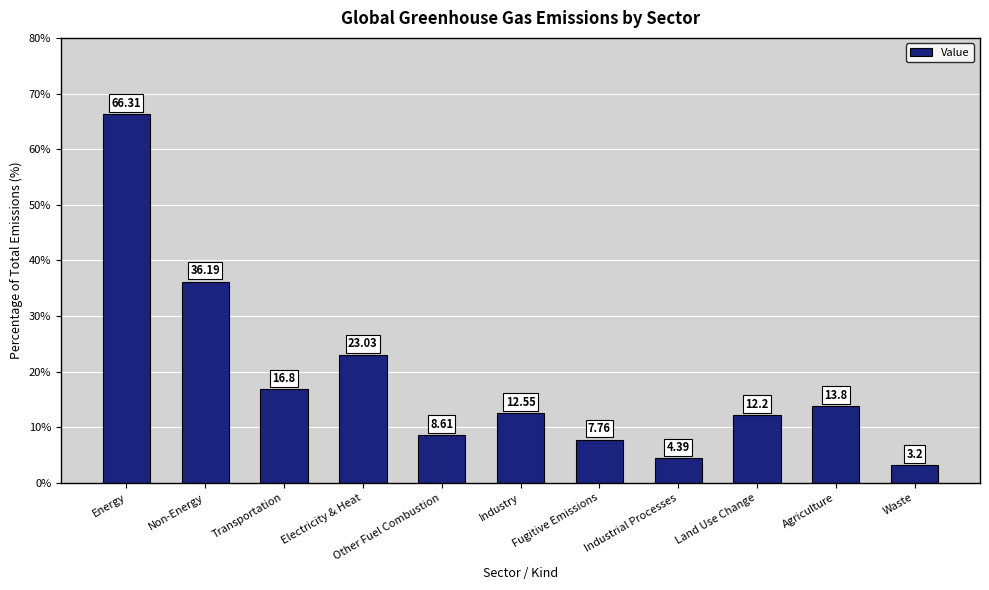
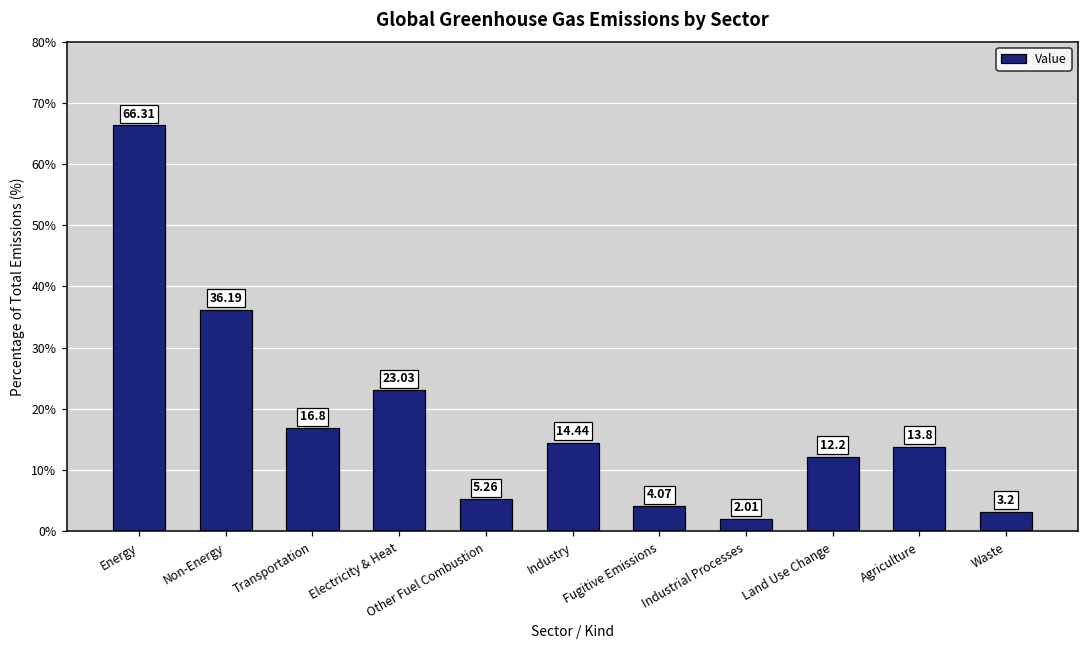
  {
-   "Other Fuel Combustion": 8.61,
-   "Industry": 12.55,
-   "Fugitive Emissions": 7.76,
-   "Industrial Processes": 4.39
+   "Other Fuel Combustion": 5.26,
+   "Industry": 14.44,
+   "Fugitive Emissions": 4.07,
+   "Industrial Processes": 2.01
  }
